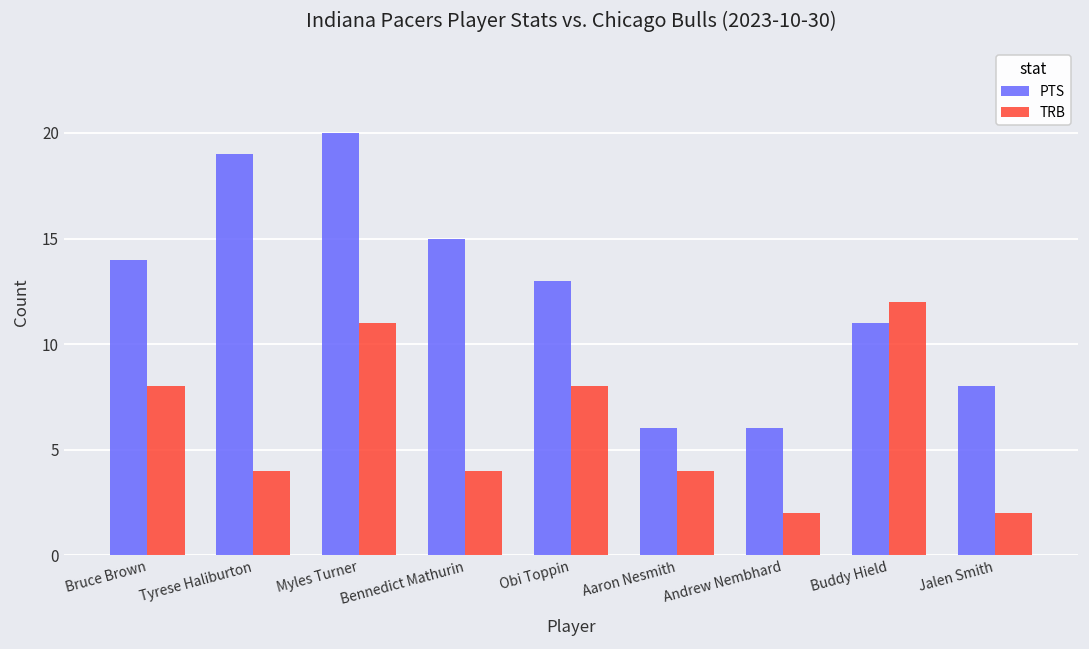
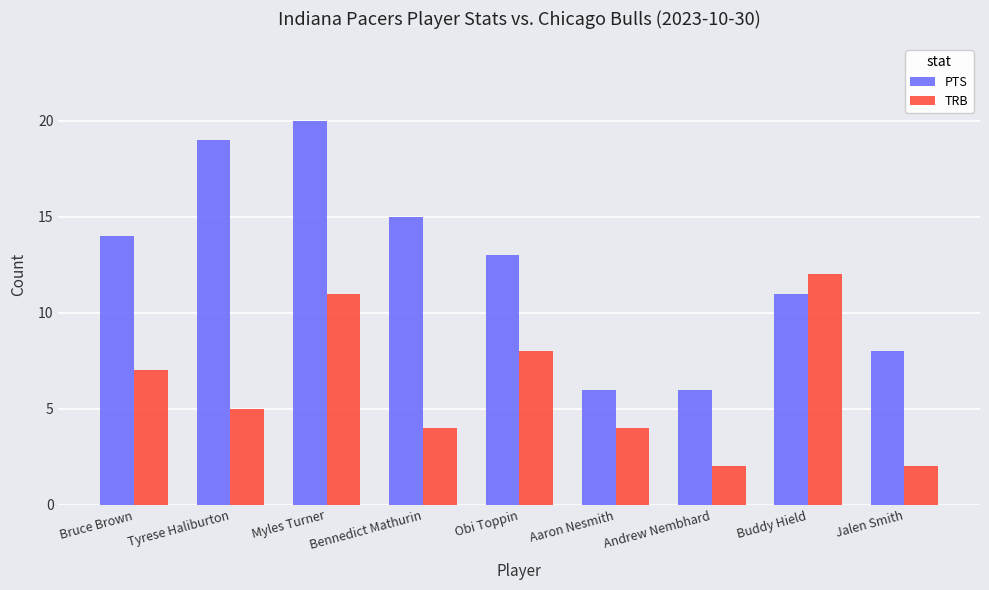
  {
    "PTS": {
      "Bruce Brown": 14,
      "Tyrese Haliburton": 19,
      "Myles Turner": 20,
      "Bennedict Mathurin": 15,
      "Obi Toppin": 13,
      "Aaron Nesmith": 6,
      "Andrew Nembhard": 6,
      "Buddy Hield": 11,
      "Jalen Smith": 8
    },
    "TRB": {
-     "Bruce Brown": 8,
-     "Tyrese Haliburton": 4,
+     "Bruce Brown": 7,
+     "Tyrese Haliburton": 5,
      "Myles Turner": 11,
      "Bennedict Mathurin": 4,
      "Obi Toppin": 8,
      "Aaron Nesmith": 4,
      "Andrew Nembhard": 2,
      "Buddy Hield": 12,
      "Jalen Smith": 2
    }
  }
